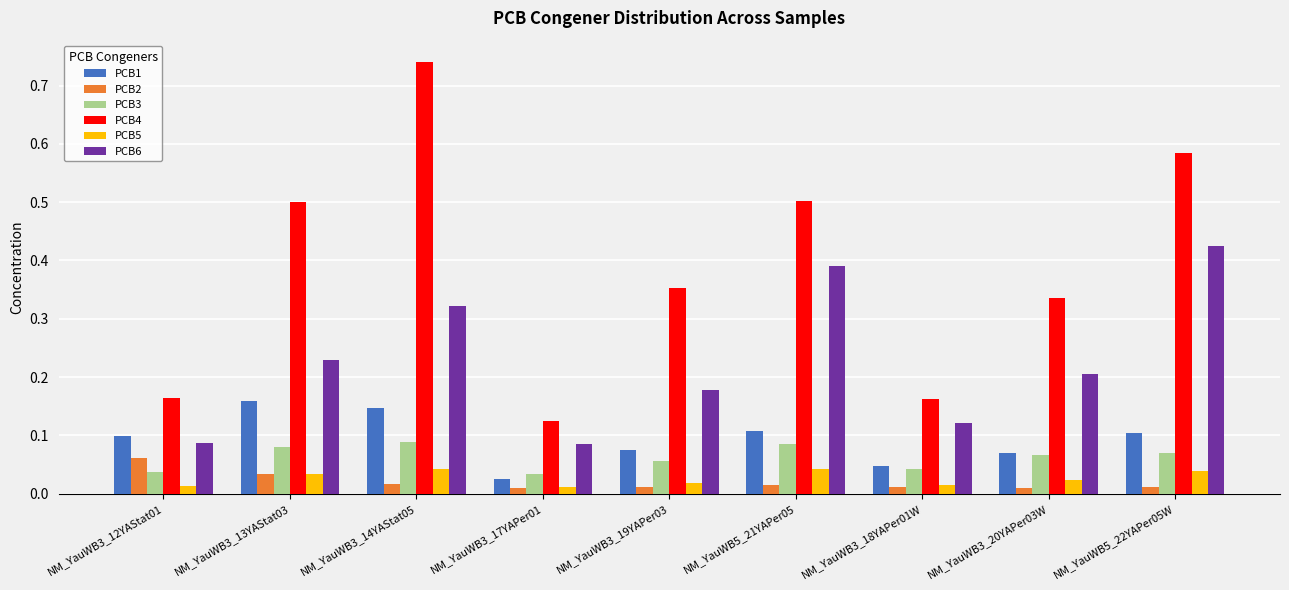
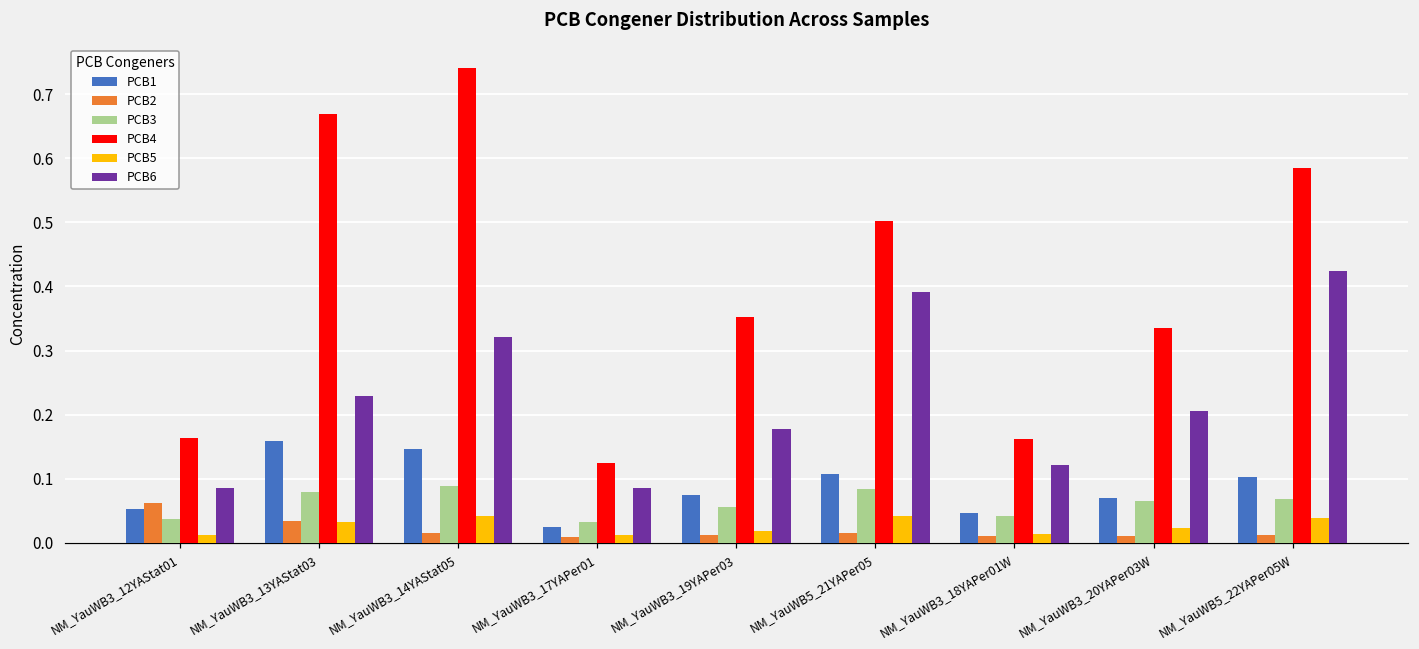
  {
    "PCB1": {
-     "NM_YauWB3_12YAStat01": 0.10,
+     "NM_YauWB3_12YAStat01": 0.05,
      "NM_YauWB3_13YAStat03": 0.16,
      "NM_YauWB3_14YAStat05": 0.15,
      "NM_YauWB3_17YAPer01": 0.03,
      "NM_YauWB3_19YAPer03": 0.07,
      "NM_YauWB5_21YAPer05": 0.11,
      "NM_YauWB3_18YAPer01W": 0.05,
      "NM_YauWB3_20YAPer03W": 0.07,
      "NM_YauWB5_22YAPer05W": 0.10
    },
    "PCB2": {
      "NM_YauWB3_12YAStat01": 0.06,
      "NM_YauWB3_13YAStat03": 0.03,
      "NM_YauWB3_14YAStat05": 0.02,
      "NM_YauWB3_17YAPer01": 0.01,
      "NM_YauWB3_19YAPer03": 0.01,
      "NM_YauWB5_21YAPer05": 0.02,
      "NM_YauWB3_18YAPer01W": 0.01,
      "NM_YauWB3_20YAPer03W": 0.01,
      "NM_YauWB5_22YAPer05W": 0.01
    },
    "PCB3": {
      "NM_YauWB3_12YAStat01": 0.04,
      "NM_YauWB3_13YAStat03": 0.08,
      "NM_YauWB3_14YAStat05": 0.09,
      "NM_YauWB3_17YAPer01": 0.03,
      "NM_YauWB3_19YAPer03": 0.06,
      "NM_YauWB5_21YAPer05": 0.08,
      "NM_YauWB3_18YAPer01W": 0.04,
      "NM_YauWB3_20YAPer03W": 0.07,
      "NM_YauWB5_22YAPer05W": 0.07
    },
    "PCB4": {
      "NM_YauWB3_12YAStat01": 0.16,
-     "NM_YauWB3_13YAStat03": 0.50,
+     "NM_YauWB3_13YAStat03": 0.67,
      "NM_YauWB3_14YAStat05": 0.74,
      "NM_YauWB3_17YAPer01": 0.12,
      "NM_YauWB3_19YAPer03": 0.35,
      "NM_YauWB5_21YAPer05": 0.50,
      "NM_YauWB3_18YAPer01W": 0.16,
      "NM_YauWB3_20YAPer03W": 0.33,
      "NM_YauWB5_22YAPer05W": 0.58
    },
    "PCB5": {
      "NM_YauWB3_12YAStat01": 0.01,
      "NM_YauWB3_13YAStat03": 0.03,
      "NM_YauWB3_14YAStat05": 0.04,
      "NM_YauWB3_17YAPer01": 0.01,
      "NM_YauWB3_19YAPer03": 0.02,
      "NM_YauWB5_21YAPer05": 0.04,
      "NM_YauWB3_18YAPer01W": 0.01,
      "NM_YauWB3_20YAPer03W": 0.02,
      "NM_YauWB5_22YAPer05W": 0.04
    },
    "PCB6": {
      "NM_YauWB3_12YAStat01": 0.09,
      "NM_YauWB3_13YAStat03": 0.23,
      "NM_YauWB3_14YAStat05": 0.32,
      "NM_YauWB3_17YAPer01": 0.09,
      "NM_YauWB3_19YAPer03": 0.18,
      "NM_YauWB5_21YAPer05": 0.39,
      "NM_YauWB3_18YAPer01W": 0.12,
      "NM_YauWB3_20YAPer03W": 0.21,
      "NM_YauWB5_22YAPer05W": 0.42
    }
  }
